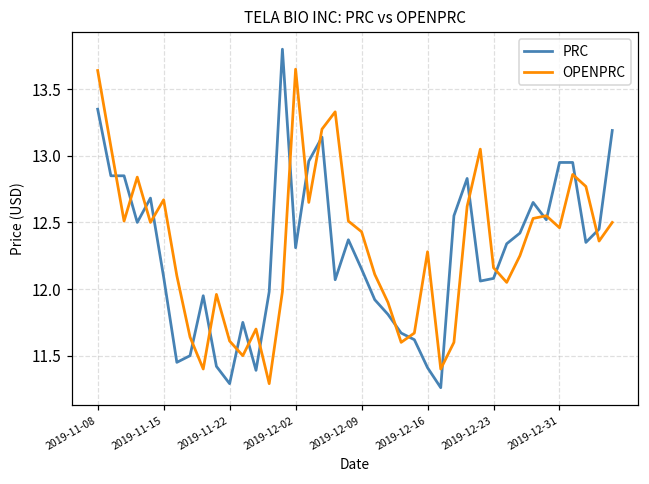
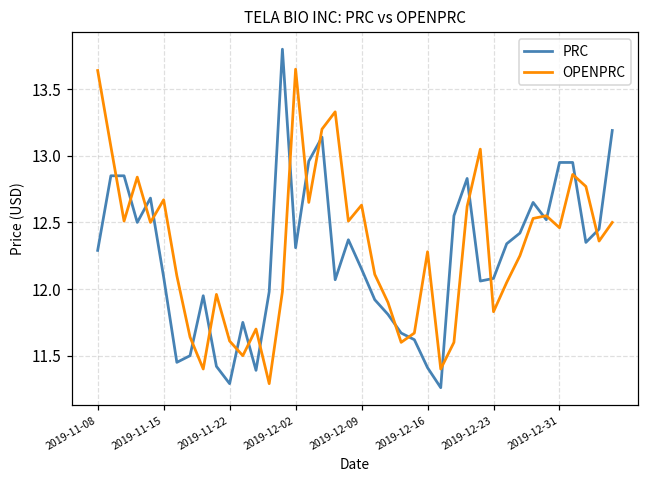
  {
    "PRC": {
-     "2019-11-08": 13.35,
+     "2019-11-08": 12.29,
      "2019-11-15": 12.09,
      "2019-11-22": 11.29,
      "2019-12-02": 12.31,
      "2019-12-09": 12.15,
      "2019-12-16": 11.41,
      "2019-12-23": 12.08,
      "2019-12-31": 12.95
    },
    "OPENPRC": {
      "2019-11-08": 13.64,
      "2019-11-15": 12.67,
      "2019-11-22": 11.61,
      "2019-12-02": 13.65,
-     "2019-12-09": 12.43,
+     "2019-12-09": 12.63,
      "2019-12-16": 12.28,
-     "2019-12-23": 12.16,
+     "2019-12-23": 11.83,
      "2019-12-31": 12.46
    }
  }
